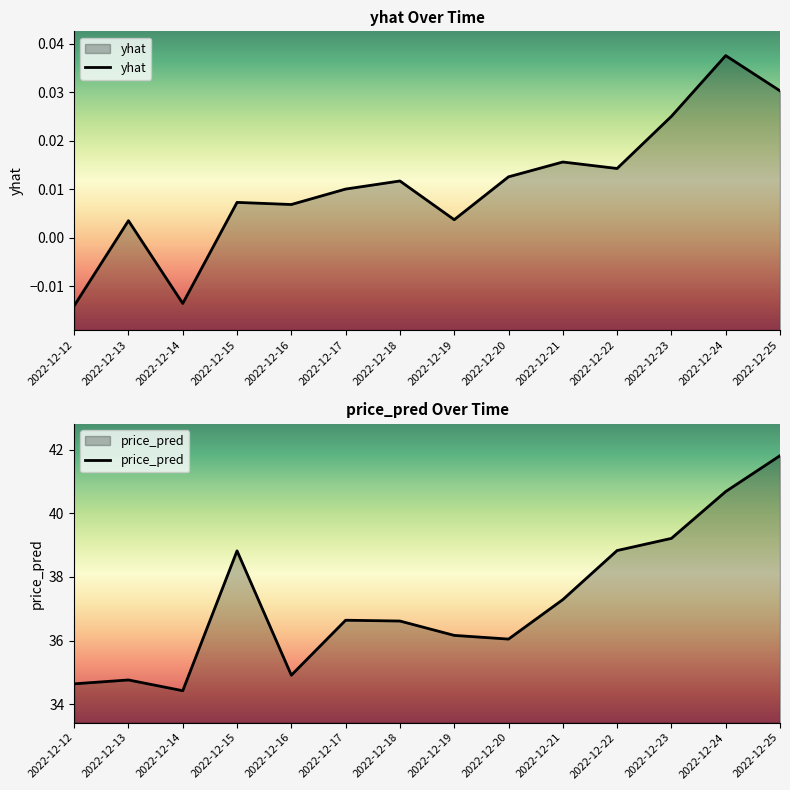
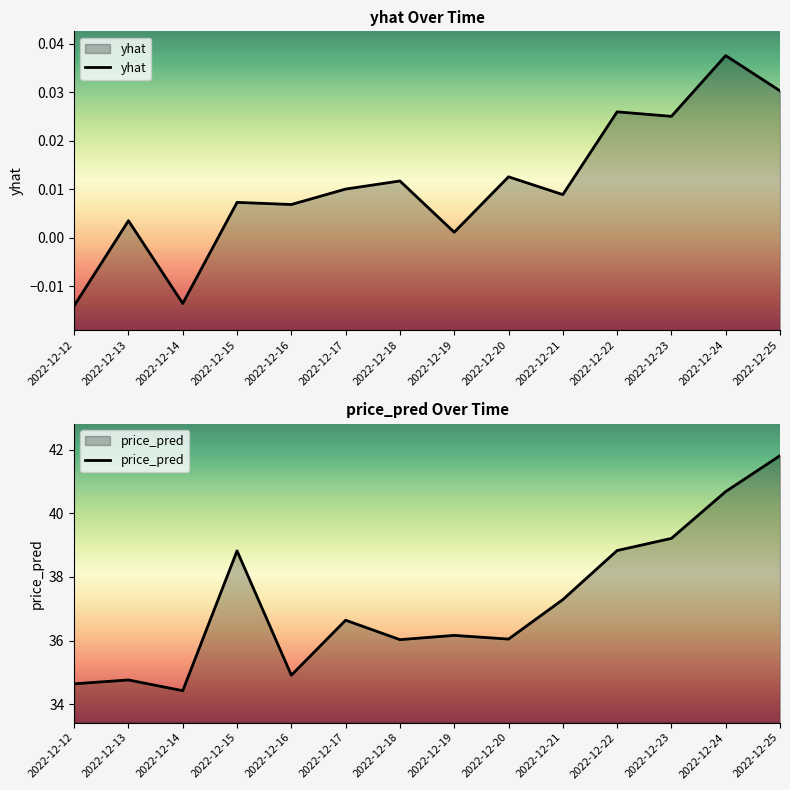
  {
    "yhat Over Time": {
      "2022-12-12": -0.014,
      "2022-12-13": 0.004,
      "2022-12-14": -0.014,
      "2022-12-15": 0.007,
      "2022-12-16": 0.007,
      "2022-12-17": 0.010,
      "2022-12-18": 0.012,
-     "2022-12-19": 0.004,
+     "2022-12-19": 0.001,
      "2022-12-20": 0.013,
-     "2022-12-21": 0.016,
-     "2022-12-22": 0.014,
+     "2022-12-21": 0.009,
+     "2022-12-22": 0.026,
      "2022-12-23": 0.025,
      "2022-12-24": 0.038,
      "2022-12-25": 0.030
    },
    "price_pred Over Time": {
      "2022-12-12": 34.6,
      "2022-12-13": 34.8,
      "2022-12-14": 34.4,
      "2022-12-15": 38.8,
      "2022-12-16": 34.9,
      "2022-12-17": 36.6,
-     "2022-12-18": 36.6,
+     "2022-12-18": 36.0,
      "2022-12-19": 36.2,
      "2022-12-20": 36.0,
      "2022-12-21": 37.3,
      "2022-12-22": 38.8,
      "2022-12-23": 39.2,
      "2022-12-24": 40.7,
      "2022-12-25": 41.8
    }
  }
